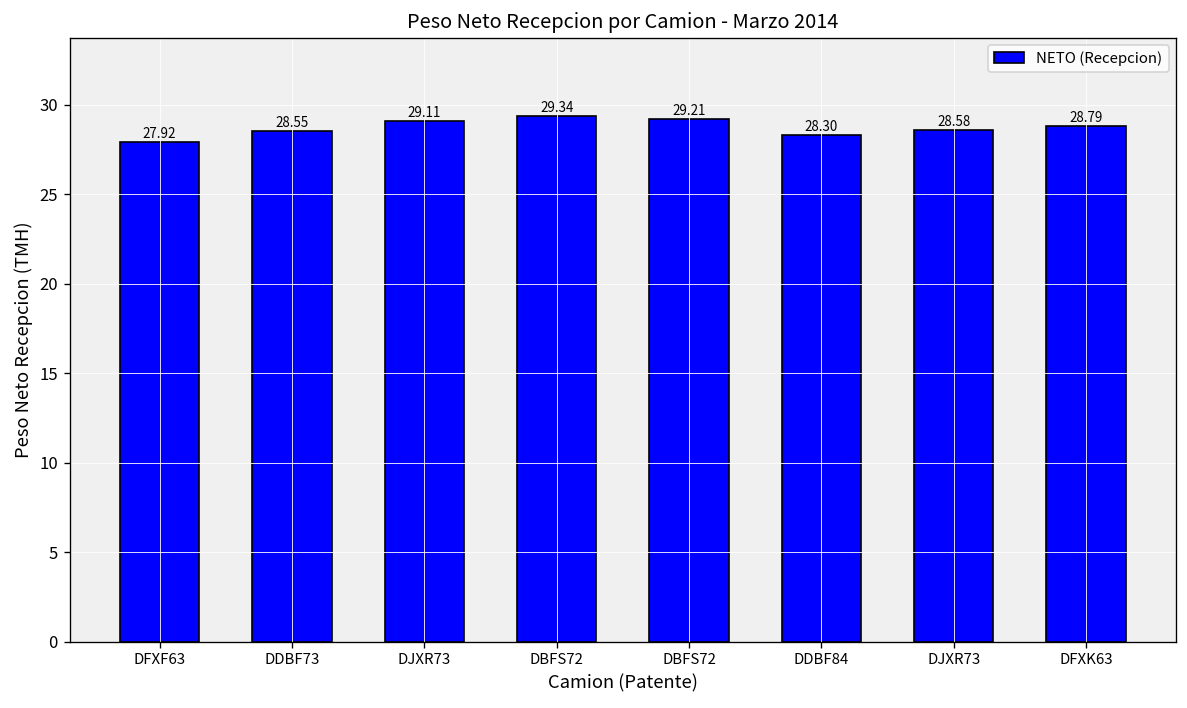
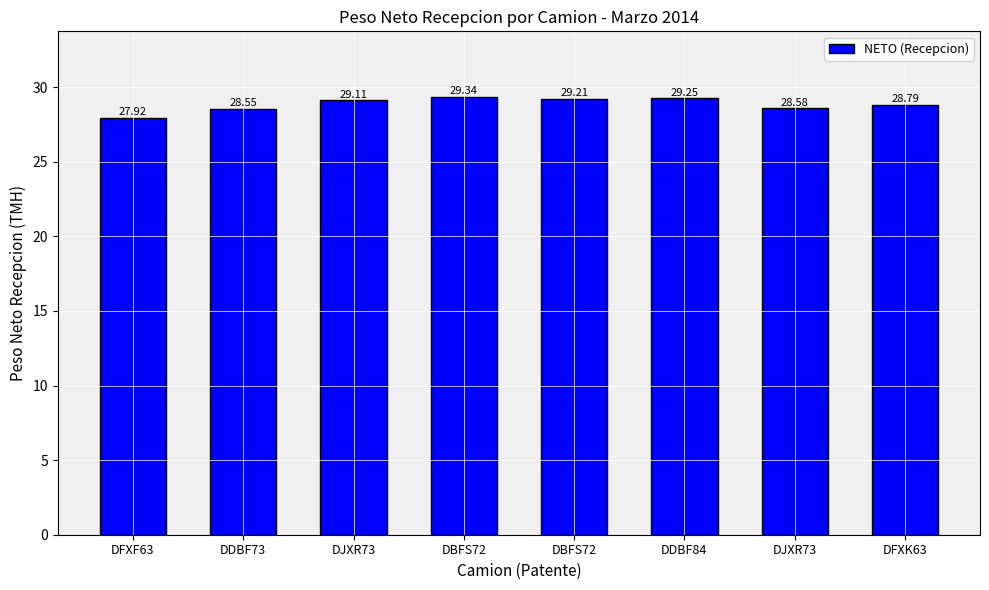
  {
    "DFXF63": 27.92,
    "DDBF73": 28.55,
-   "DDBF84": 28.30,
+   "DDBF84": 29.25,
    "DFXK63": 28.79
  }
